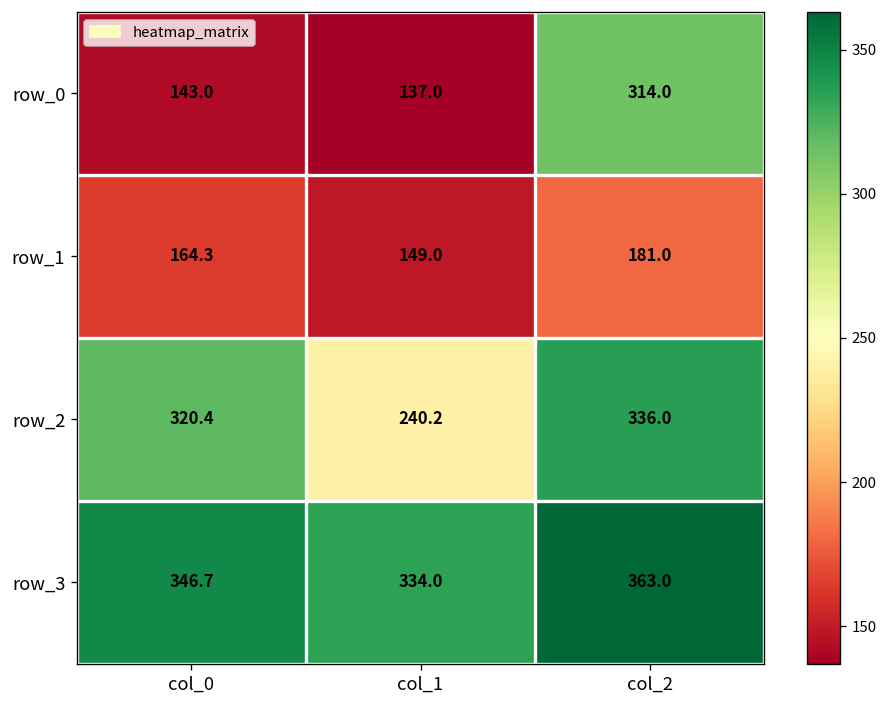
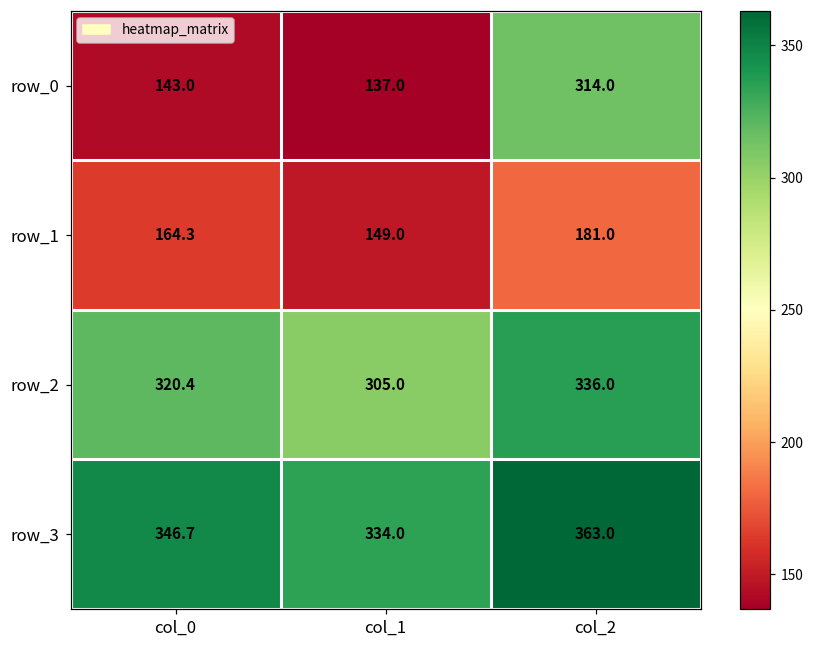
  {
    "row_0": {
      "col_0": 143.0,
      "col_1": 137.0,
      "col_2": 314.0
    },
    "row_1": {
      "col_0": 164.3,
      "col_1": 149.0,
      "col_2": 181.0
    },
    "row_2": {
      "col_0": 320.4,
-     "col_1": 240.2,
+     "col_1": 305.0,
      "col_2": 336.0
    },
    "row_3": {
      "col_0": 346.7,
      "col_1": 334.0,
      "col_2": 363.0
    }
  }
